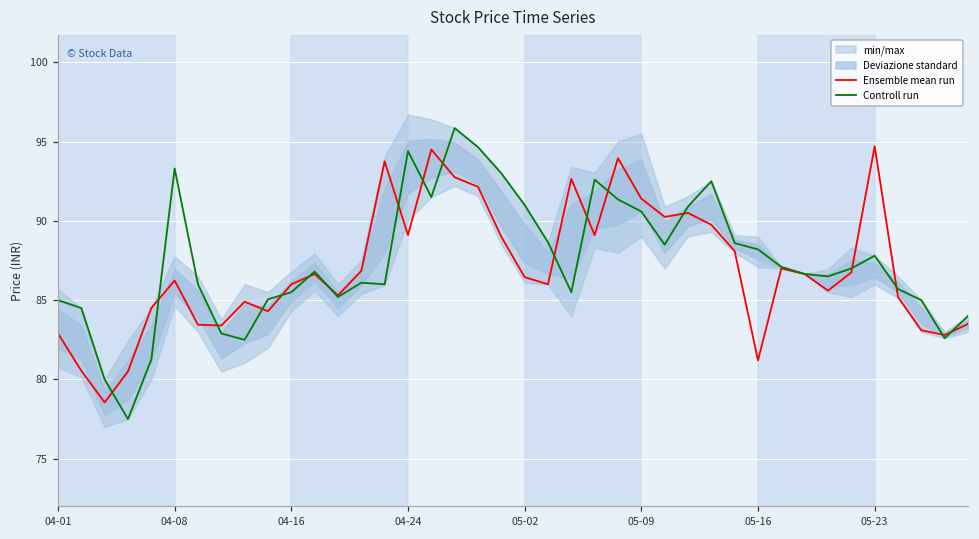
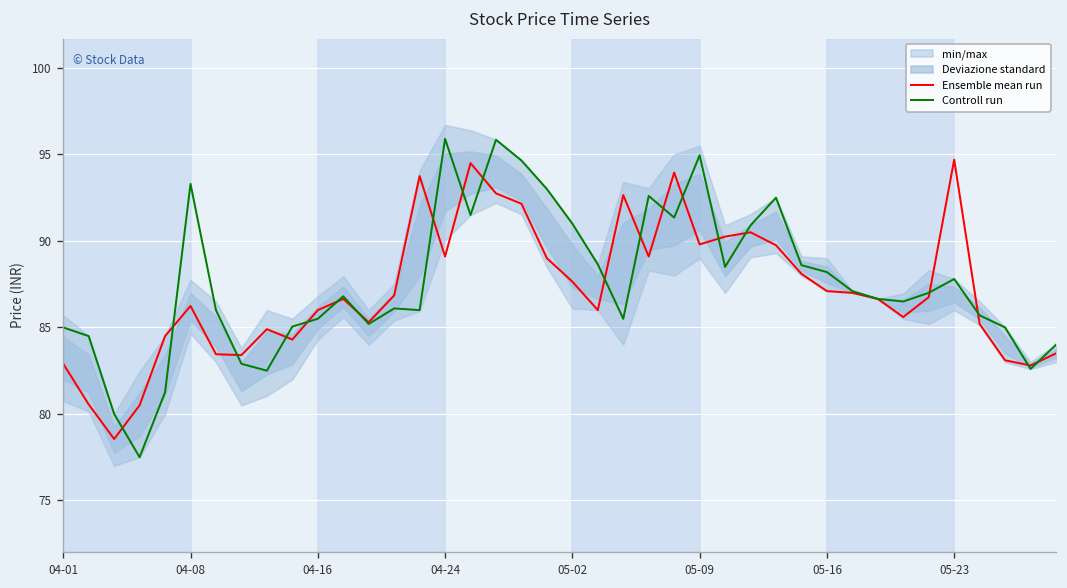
  {
    "Ensemble mean run": {
      "04-01": 82.9,
      "04-08": 86.2,
      "04-24": 89.1,
-     "05-02": 86.5,
-     "05-09": 91.4,
-     "05-16": 81.2,
+     "05-02": 87.7,
+     "05-09": 89.8,
+     "05-16": 87.1,
      "05-23": 94.7
    },
    "Controll run": {
      "04-01": 85.0,
      "04-08": 93.3,
      "04-16": 85.5,
-     "04-24": 94.4,
-     "05-09": 90.6,
+     "04-24": 95.9,
+     "05-09": 95.0,
      "05-16": 88.2
    }
  }
